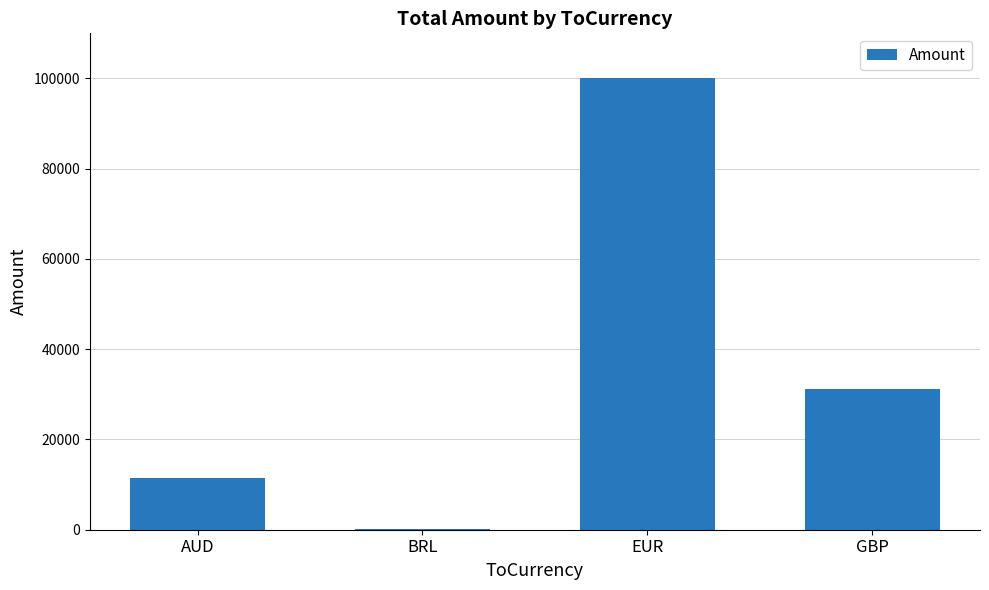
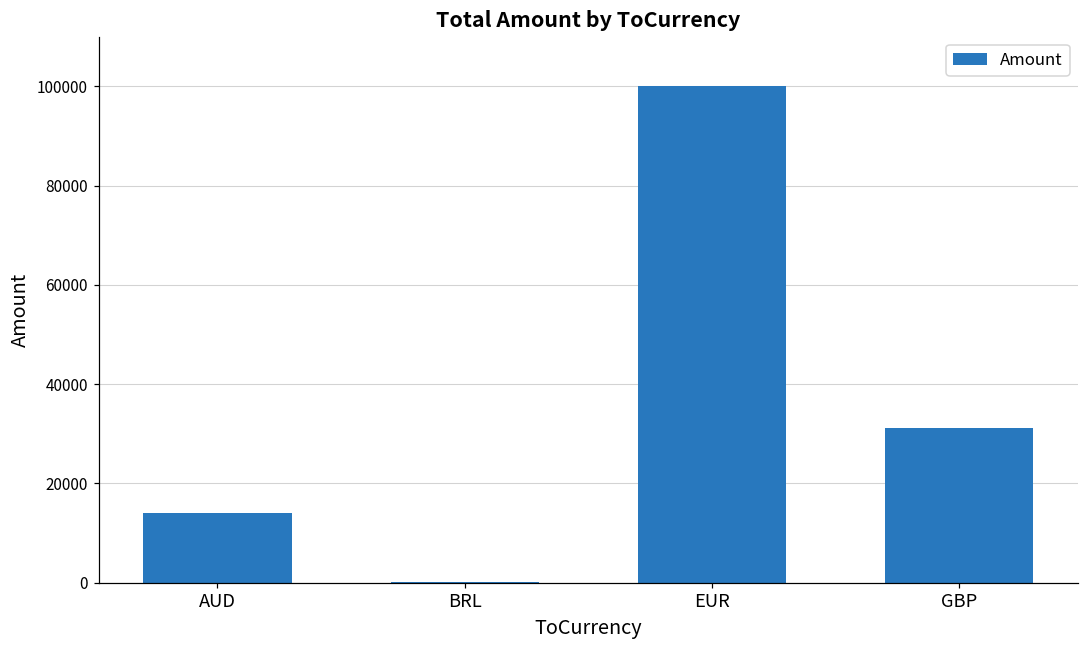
  {
-   "AUD": 12000,
+   "AUD": 14000,
    "EUR": 100000,
    "GBP": 31000
  }
